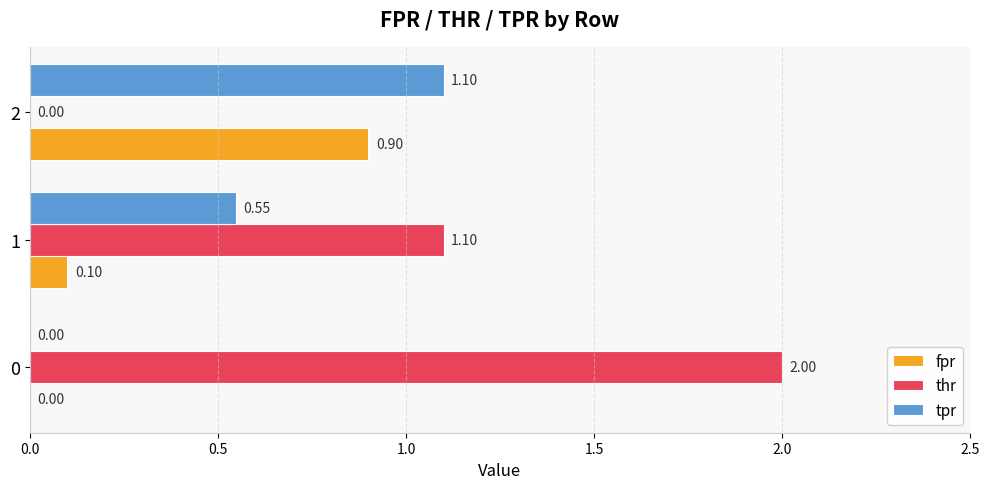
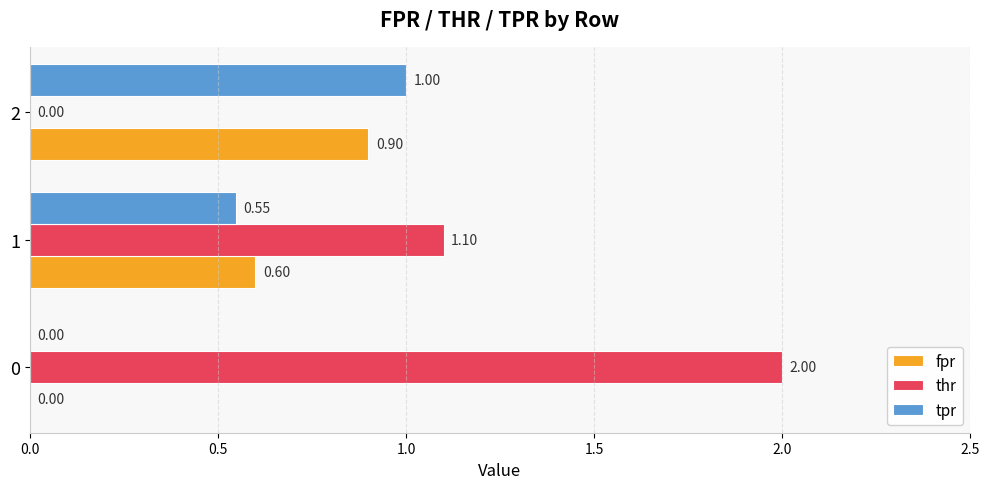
  {
    "fpr": {
      "2": 0.90,
-     "1": 0.10,
+     "1": 0.60,
      "0": 0.00
    },
    "thr": {
      "2": 0.00,
      "1": 1.10,
      "0": 2.00
    },
    "tpr": {
-     "2": 1.10,
+     "2": 1.00,
      "1": 0.55,
      "0": 0.00
    }
  }
